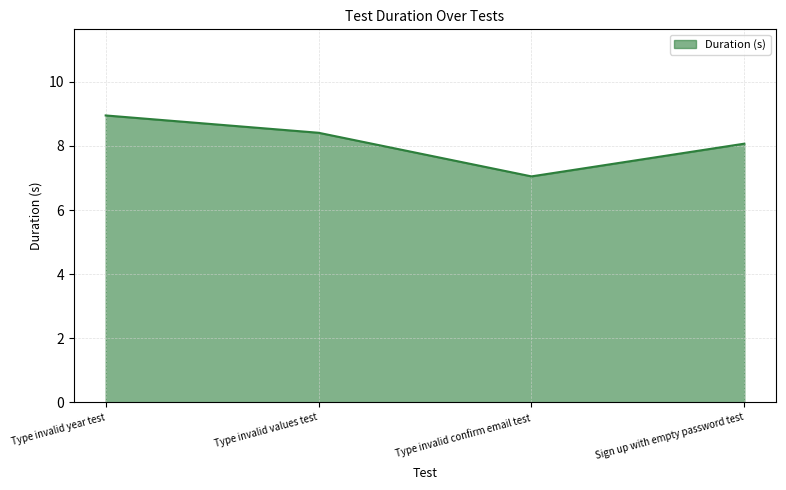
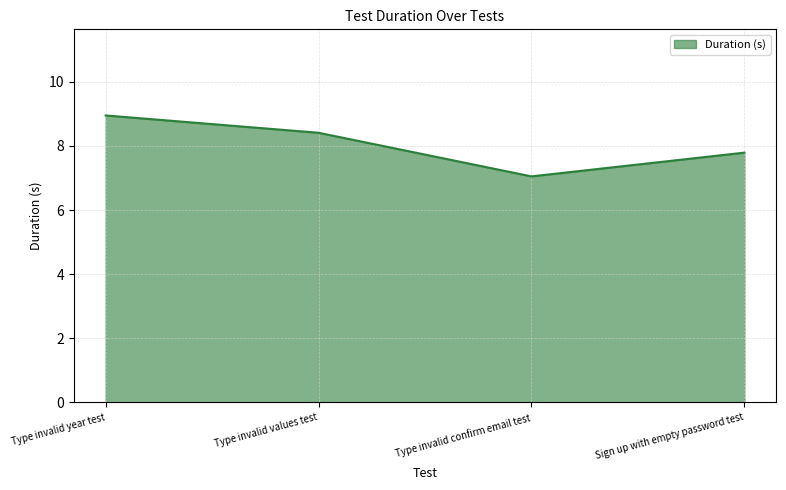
  {
    "Type invalid year test": 9.0,
    "Type invalid values test": 8.4,
    "Type invalid confirm email test": 7.1,
-   "Sign up with empty password test": 8.1
+   "Sign up with empty password test": 7.8
  }
